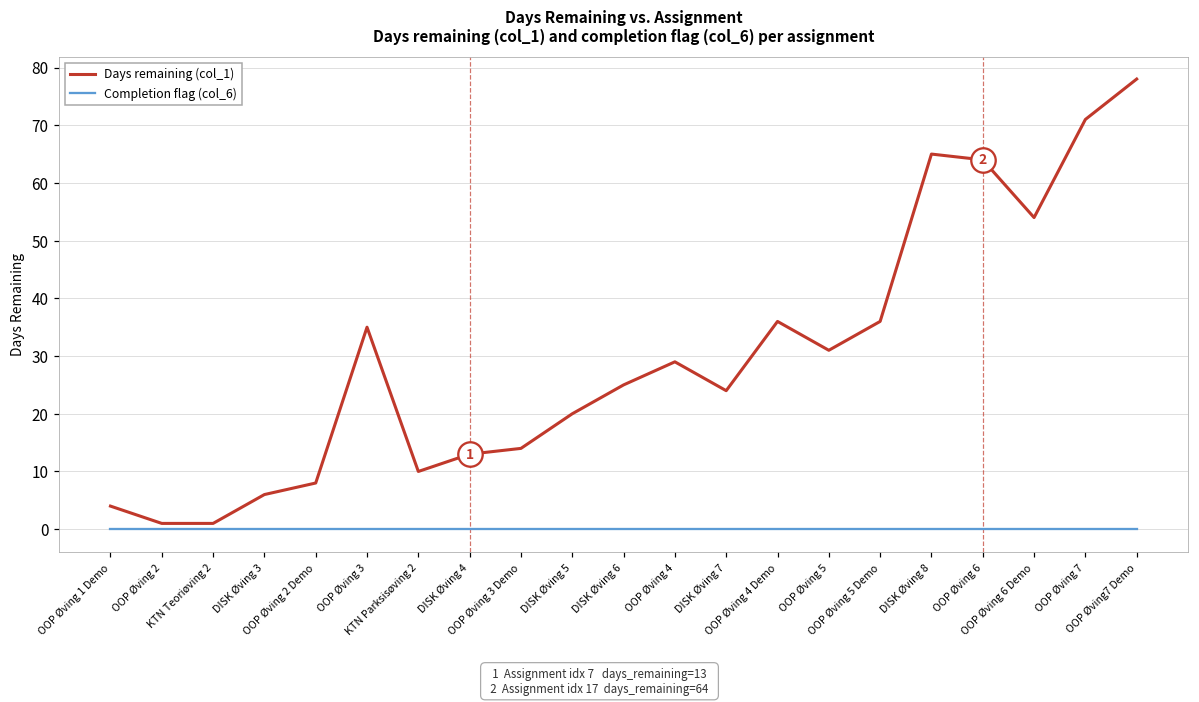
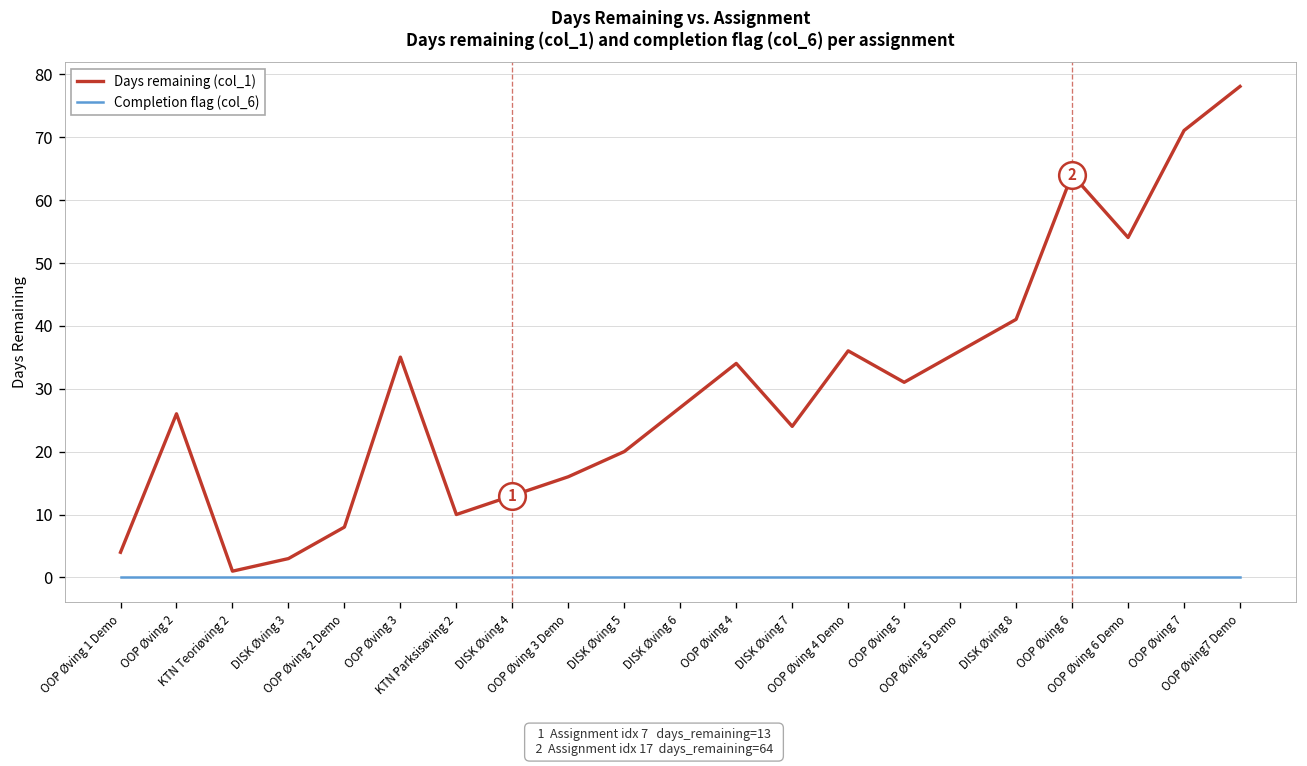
  {
    "Days remaining (col_1)": {
      "OOP Øving 1 Demo": 4,
-     "OOP Øving 2": 1,
+     "OOP Øving 2": 26,
      "KTN Teoriøving 2": 1,
-     "DISK Øving 3": 6,
+     "DISK Øving 3": 3,
      "OOP Øving 2 Demo": 8,
      "OOP Øving 3": 35,
      "KTN Parksisøving 2": 10,
-     "OOP Øving 3 Demo": 14,
+     "OOP Øving 3 Demo": 16,
      "DISK Øving 5": 20,
-     "DISK Øving 6": 25,
-     "OOP Øving 4": 29,
+     "DISK Øving 6": 27,
+     "OOP Øving 4": 34,
      "DISK Øving 7": 24,
      "OOP Øving 4 Demo": 36,
      "OOP Øving 5": 31,
      "OOP Øving 5 Demo": 36,
-     "DISK Øving 8": 65,
+     "DISK Øving 8": 41,
      "OOP Øving 6 Demo": 54,
      "OOP Øving 7": 71,
      "OOP Øving7 Demo": 78
    },
    "Completion flag (col_6)": {
      "OOP Øving 1 Demo": 0,
      "OOP Øving 2": 0,
      "KTN Teoriøving 2": 0,
      "DISK Øving 3": 0,
      "OOP Øving 2 Demo": 0,
      "OOP Øving 3": 0,
      "KTN Parksisøving 2": 0,
      "DISK Øving 4": 0,
      "OOP Øving 3 Demo": 0,
      "DISK Øving 5": 0,
      "DISK Øving 6": 0,
      "OOP Øving 4": 0,
      "DISK Øving 7": 0,
      "OOP Øving 4 Demo": 0,
      "OOP Øving 5": 0,
      "OOP Øving 5 Demo": 0,
      "DISK Øving 8": 0,
      "OOP Øving 6": 0,
      "OOP Øving 6 Demo": 0,
      "OOP Øving 7": 0,
      "OOP Øving7 Demo": 0
    }
  }
